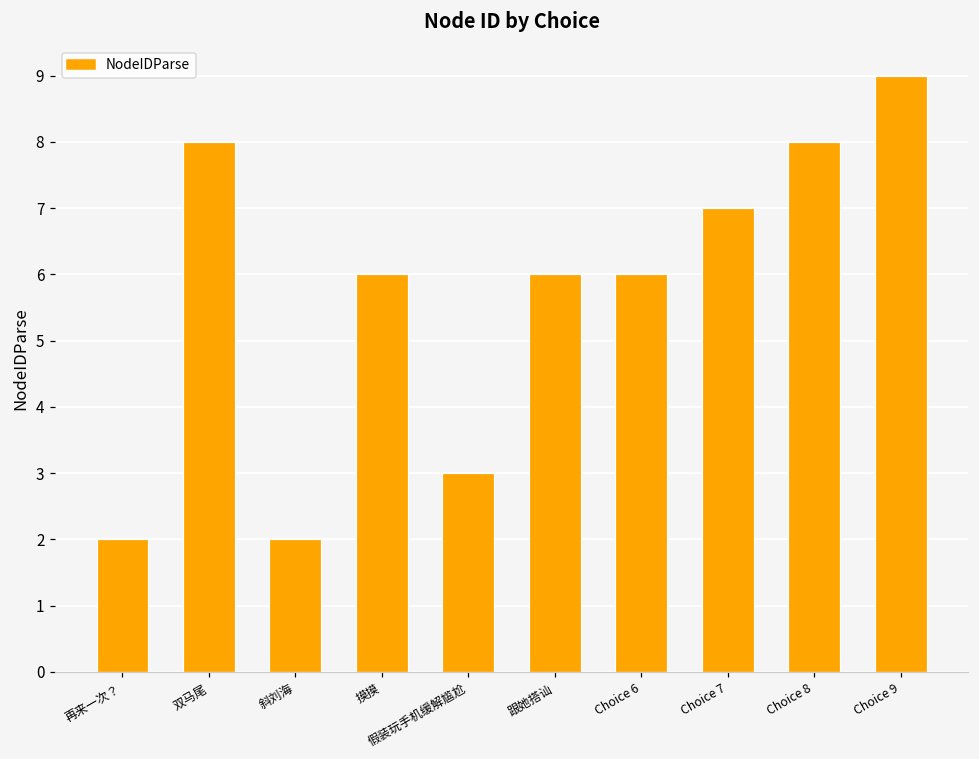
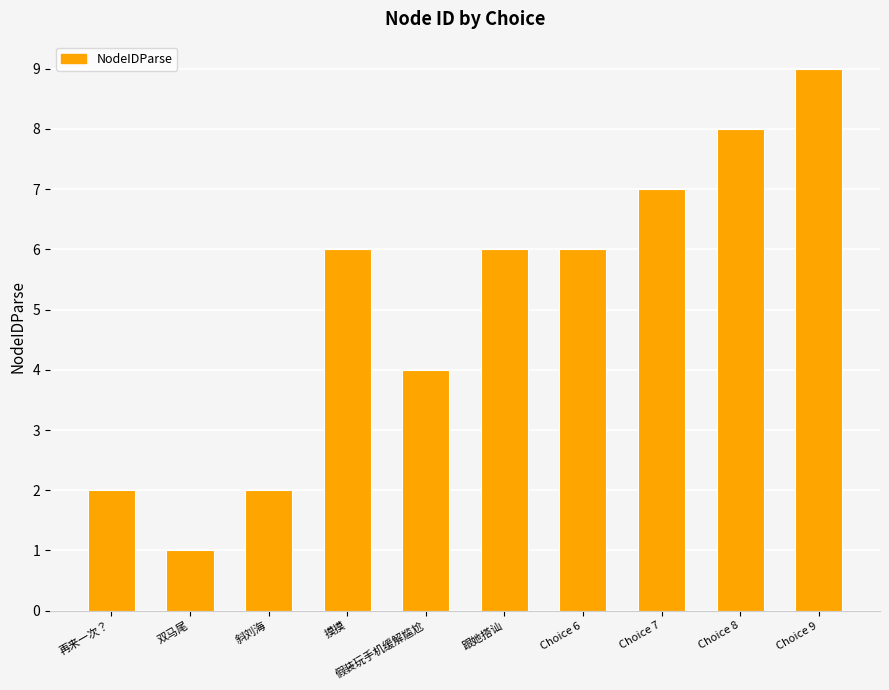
  {
    "再来一次？": 2,
-   "双马尾": 8,
+   "双马尾": 1,
    "斜刘海": 2,
    "摸摸": 6,
-   "假装玩手机缓解尴尬": 3,
+   "假装玩手机缓解尴尬": 4,
    "跟她搭讪": 6,
    "Choice 6": 6,
    "Choice 7": 7,
    "Choice 8": 8,
    "Choice 9": 9
  }
